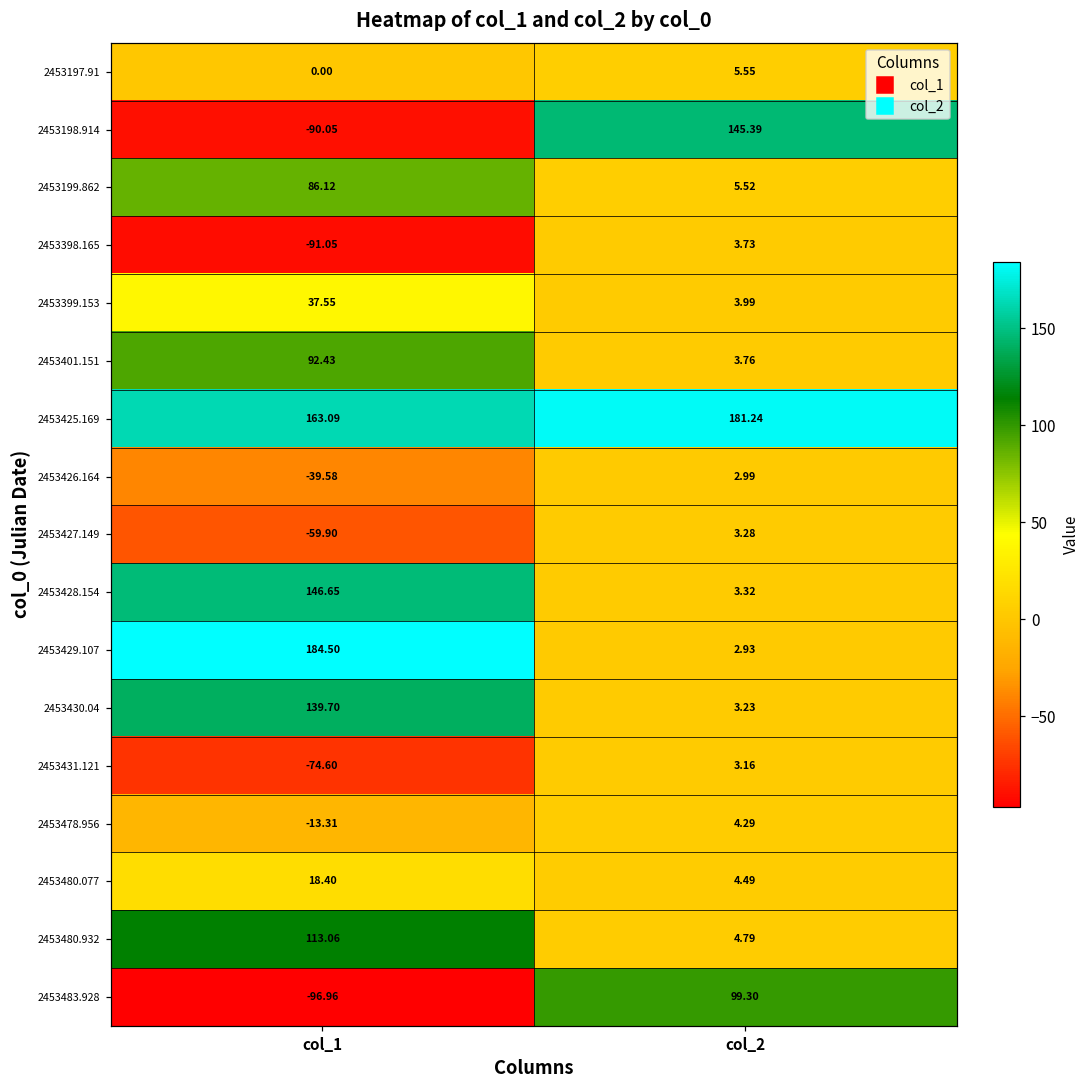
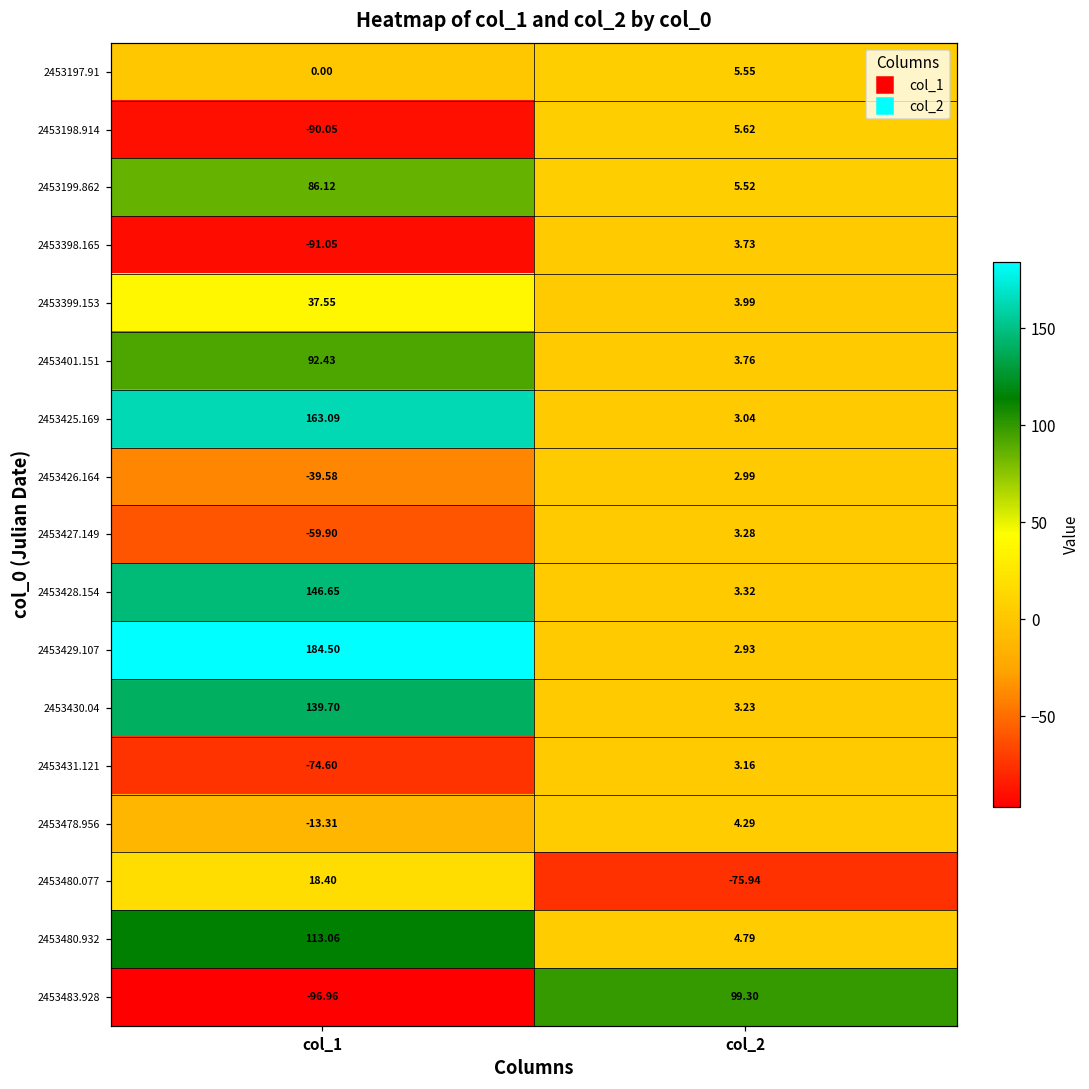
  {
    "2453197.91": {
      "col_1": 0.00,
      "col_2": 5.55
    },
    "2453198.914": {
      "col_1": -90.05,
-     "col_2": 145.39
+     "col_2": 5.62
    },
    "2453199.862": {
      "col_1": 86.12,
      "col_2": 5.52
    },
    "2453398.165": {
      "col_1": -91.05,
      "col_2": 3.73
    },
    "2453399.153": {
      "col_1": 37.55,
      "col_2": 3.99
    },
    "2453401.151": {
      "col_1": 92.43,
      "col_2": 3.76
    },
    "2453425.169": {
      "col_1": 163.09,
-     "col_2": 181.24
+     "col_2": 3.04
    },
    "2453426.164": {
      "col_1": -39.58,
      "col_2": 2.99
    },
    "2453427.149": {
      "col_1": -59.90,
      "col_2": 3.28
    },
    "2453428.154": {
      "col_1": 146.65,
      "col_2": 3.32
    },
    "2453429.107": {
      "col_1": 184.50,
      "col_2": 2.93
    },
    "2453430.04": {
      "col_1": 139.70,
      "col_2": 3.23
    },
    "2453431.121": {
      "col_1": -74.60,
      "col_2": 3.16
    },
    "2453478.956": {
      "col_1": -13.31,
      "col_2": 4.29
    },
    "2453480.077": {
      "col_1": 18.40,
-     "col_2": 4.49
+     "col_2": -75.94
    },
    "2453480.932": {
      "col_1": 113.06,
      "col_2": 4.79
    },
    "2453483.928": {
      "col_1": -96.96,
      "col_2": 99.30
    }
  }
